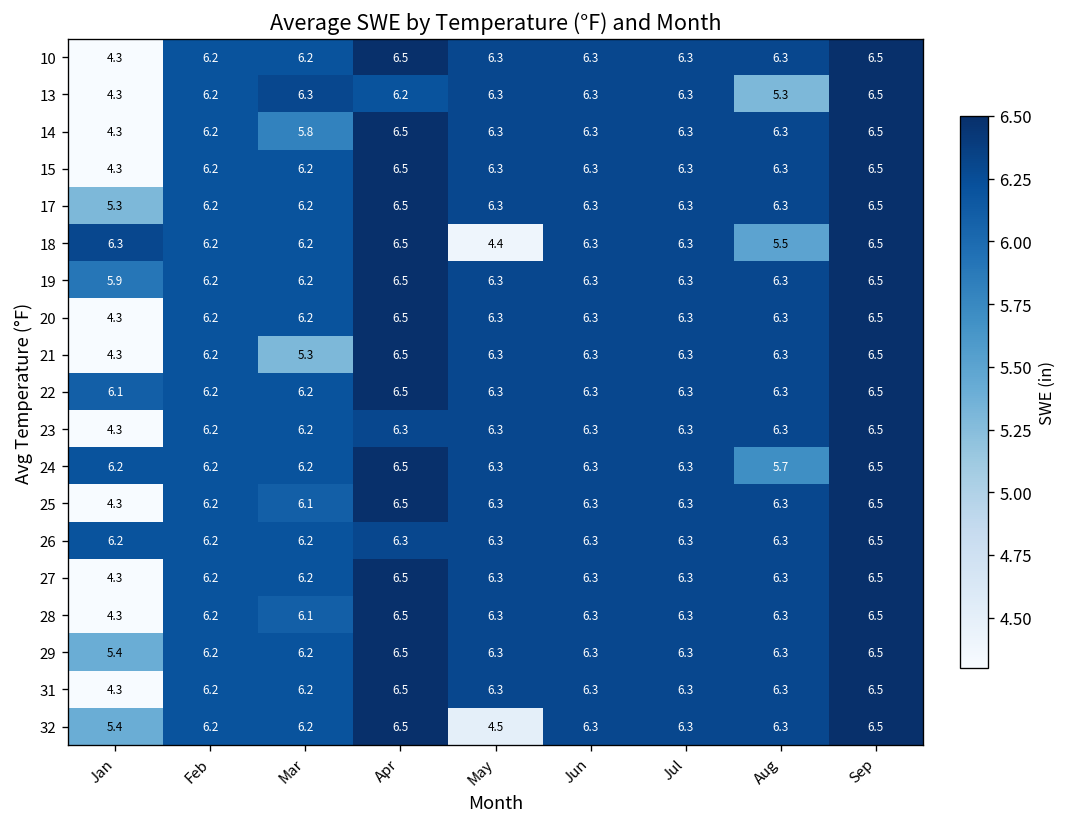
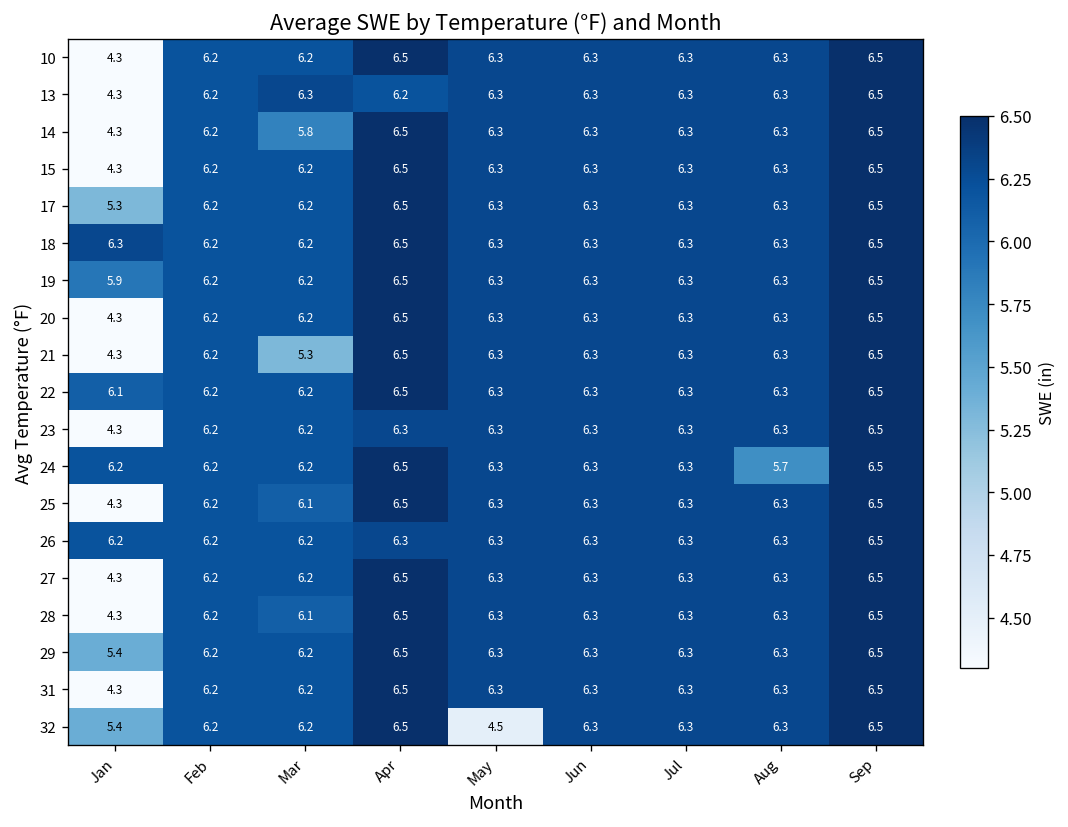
  {
    "10": {
      "Jan": 4.3,
      "Feb": 6.2,
      "Mar": 6.2,
      "Apr": 6.5,
      "May": 6.3,
      "Jun": 6.3,
      "Jul": 6.3,
      "Aug": 6.3,
      "Sep": 6.5
    },
    "13": {
      "Jan": 4.3,
      "Feb": 6.2,
      "Mar": 6.3,
      "Apr": 6.2,
      "May": 6.3,
      "Jun": 6.3,
      "Jul": 6.3,
-     "Aug": 5.3,
+     "Aug": 6.3,
      "Sep": 6.5
    },
    "14": {
      "Jan": 4.3,
      "Feb": 6.2,
      "Mar": 5.8,
      "Apr": 6.5,
      "May": 6.3,
      "Jun": 6.3,
      "Jul": 6.3,
      "Aug": 6.3,
      "Sep": 6.5
    },
    "15": {
      "Jan": 4.3,
      "Feb": 6.2,
      "Mar": 6.2,
      "Apr": 6.5,
      "May": 6.3,
      "Jun": 6.3,
      "Jul": 6.3,
      "Aug": 6.3,
      "Sep": 6.5
    },
    "17": {
      "Jan": 5.3,
      "Feb": 6.2,
      "Mar": 6.2,
      "Apr": 6.5,
      "May": 6.3,
      "Jun": 6.3,
      "Jul": 6.3,
      "Aug": 6.3,
      "Sep": 6.5
    },
    "18": {
      "Jan": 6.3,
      "Feb": 6.2,
      "Mar": 6.2,
      "Apr": 6.5,
-     "May": 4.4,
+     "May": 6.3,
      "Jun": 6.3,
      "Jul": 6.3,
-     "Aug": 5.5,
+     "Aug": 6.3,
      "Sep": 6.5
    },
    "19": {
      "Jan": 5.9,
      "Feb": 6.2,
      "Mar": 6.2,
      "Apr": 6.5,
      "May": 6.3,
      "Jun": 6.3,
      "Jul": 6.3,
      "Aug": 6.3,
      "Sep": 6.5
    },
    "20": {
      "Jan": 4.3,
      "Feb": 6.2,
      "Mar": 6.2,
      "Apr": 6.5,
      "May": 6.3,
      "Jun": 6.3,
      "Jul": 6.3,
      "Aug": 6.3,
      "Sep": 6.5
    },
    "21": {
      "Jan": 4.3,
      "Feb": 6.2,
      "Mar": 5.3,
      "Apr": 6.5,
      "May": 6.3,
      "Jun": 6.3,
      "Jul": 6.3,
      "Aug": 6.3,
      "Sep": 6.5
    },
    "22": {
      "Jan": 6.1,
      "Feb": 6.2,
      "Mar": 6.2,
      "Apr": 6.5,
      "May": 6.3,
      "Jun": 6.3,
      "Jul": 6.3,
      "Aug": 6.3,
      "Sep": 6.5
    },
    "23": {
      "Jan": 4.3,
      "Feb": 6.2,
      "Mar": 6.2,
      "Apr": 6.3,
      "May": 6.3,
      "Jun": 6.3,
      "Jul": 6.3,
      "Aug": 6.3,
      "Sep": 6.5
    },
    "24": {
      "Jan": 6.2,
      "Feb": 6.2,
      "Mar": 6.2,
      "Apr": 6.5,
      "May": 6.3,
      "Jun": 6.3,
      "Jul": 6.3,
      "Aug": 5.7,
      "Sep": 6.5
    },
    "25": {
      "Jan": 4.3,
      "Feb": 6.2,
      "Mar": 6.1,
      "Apr": 6.5,
      "May": 6.3,
      "Jun": 6.3,
      "Jul": 6.3,
      "Aug": 6.3,
      "Sep": 6.5
    },
    "26": {
      "Jan": 6.2,
      "Feb": 6.2,
      "Mar": 6.2,
      "Apr": 6.3,
      "May": 6.3,
      "Jun": 6.3,
      "Jul": 6.3,
      "Aug": 6.3,
      "Sep": 6.5
    },
    "27": {
      "Jan": 4.3,
      "Feb": 6.2,
      "Mar": 6.2,
      "Apr": 6.5,
      "May": 6.3,
      "Jun": 6.3,
      "Jul": 6.3,
      "Aug": 6.3,
      "Sep": 6.5
    },
    "28": {
      "Jan": 4.3,
      "Feb": 6.2,
      "Mar": 6.1,
      "Apr": 6.5,
      "May": 6.3,
      "Jun": 6.3,
      "Jul": 6.3,
      "Aug": 6.3,
      "Sep": 6.5
    },
    "29": {
      "Jan": 5.4,
      "Feb": 6.2,
      "Mar": 6.2,
      "Apr": 6.5,
      "May": 6.3,
      "Jun": 6.3,
      "Jul": 6.3,
      "Aug": 6.3,
      "Sep": 6.5
    },
    "31": {
      "Jan": 4.3,
      "Feb": 6.2,
      "Mar": 6.2,
      "Apr": 6.5,
      "May": 6.3,
      "Jun": 6.3,
      "Jul": 6.3,
      "Aug": 6.3,
      "Sep": 6.5
    },
    "32": {
      "Jan": 5.4,
      "Feb": 6.2,
      "Mar": 6.2,
      "Apr": 6.5,
      "May": 4.5,
      "Jun": 6.3,
      "Jul": 6.3,
      "Aug": 6.3,
      "Sep": 6.5
    }
  }
